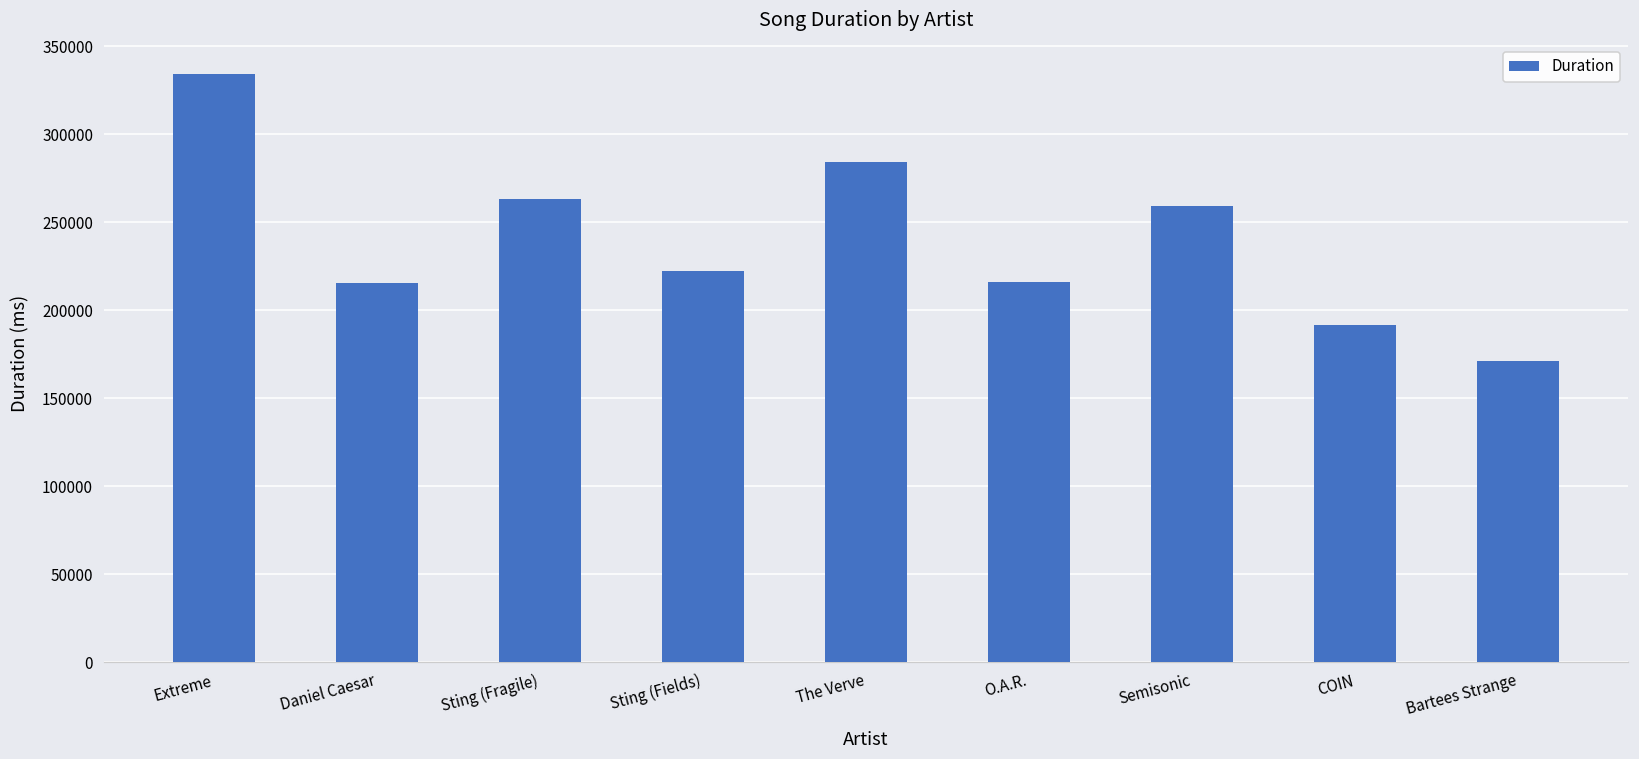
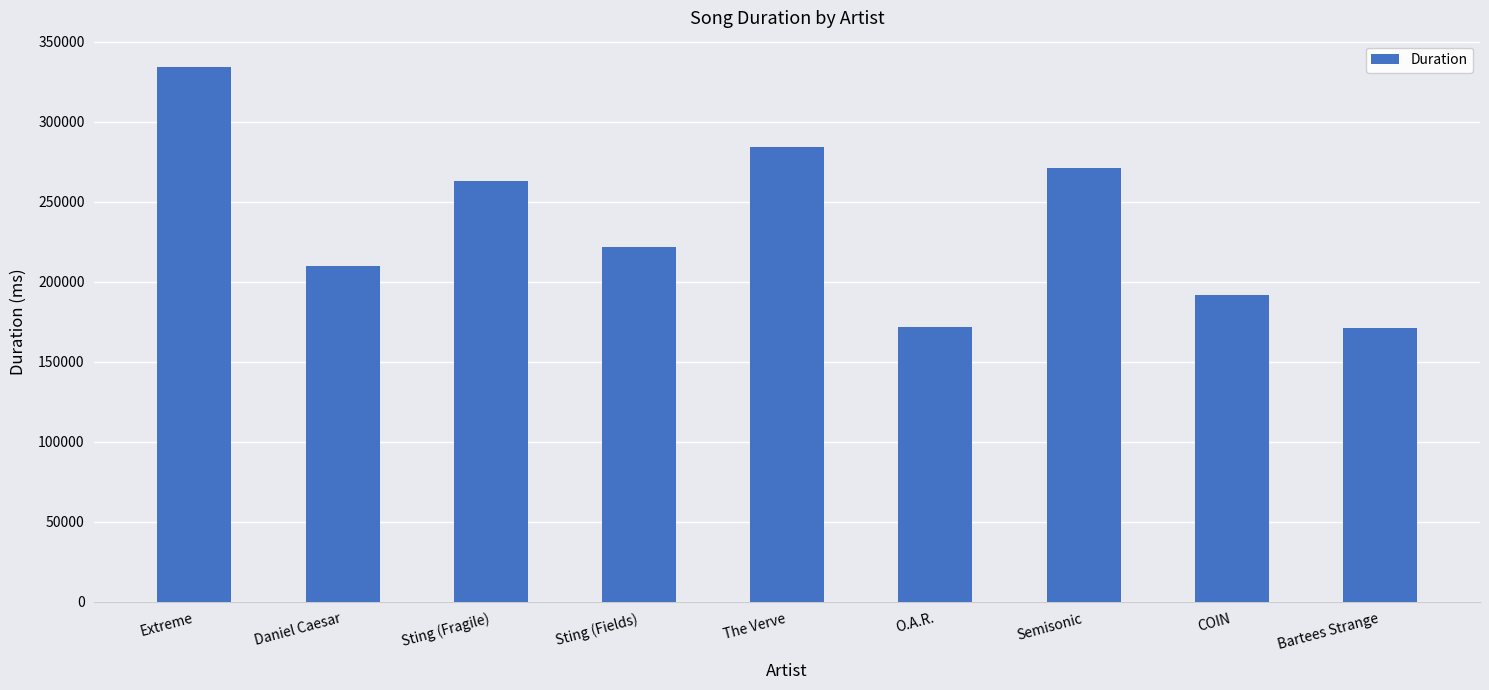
  {
    "Extreme": 334000,
-   "Daniel Caesar": 215000,
+   "Daniel Caesar": 210000,
    "Sting (Fragile)": 263000,
    "Sting (Fields)": 222000,
    "The Verve": 284000,
-   "O.A.R.": 216000,
-   "Semisonic": 259000,
+   "O.A.R.": 172000,
+   "Semisonic": 271000,
    "COIN": 192000,
    "Bartees Strange": 171000
  }
